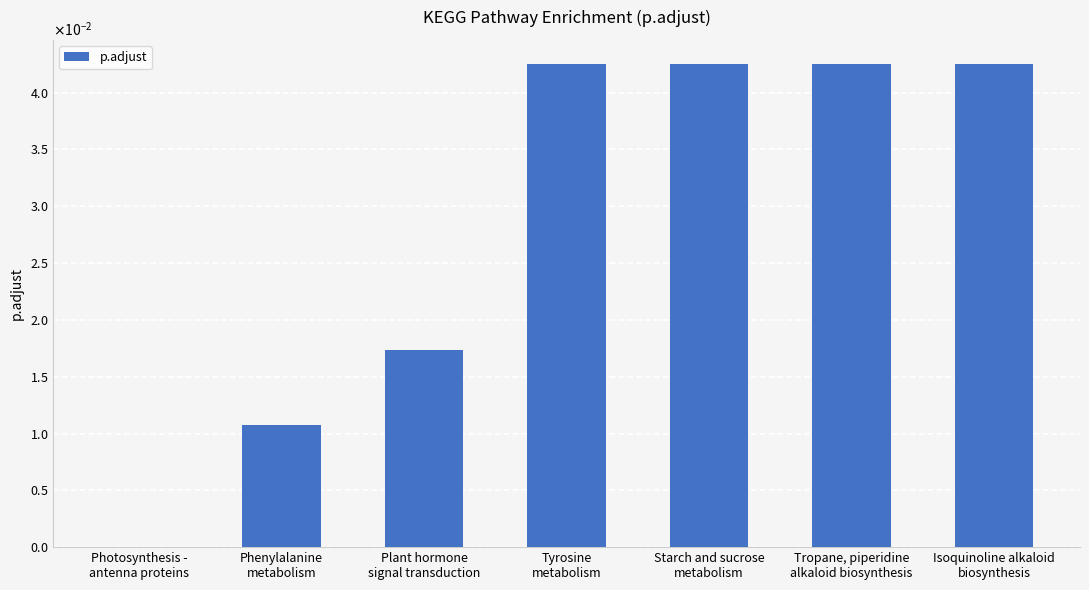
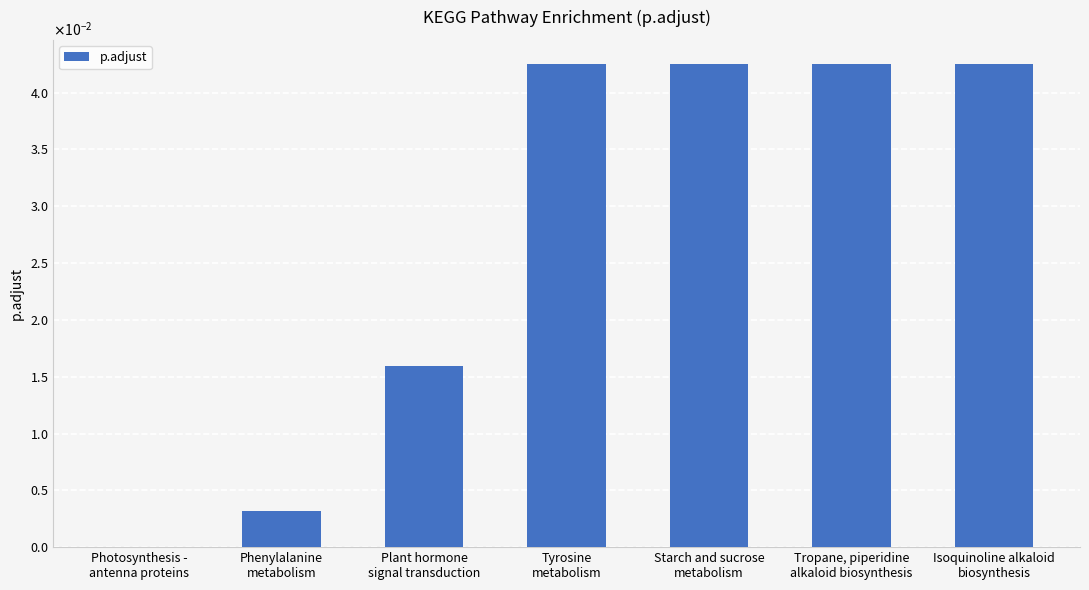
  {
-   "Phenylalanine metabolism": 0.0107,
-   "Plant hormone signal transduction": 0.0173,
+   "Phenylalanine metabolism": 0.0032,
+   "Plant hormone signal transduction": 0.0160,
    "Tyrosine metabolism": 0.0425,
    "Starch and sucrose metabolism": 0.0425,
    "Tropane, piperidine alkaloid biosynthesis": 0.0425,
    "Isoquinoline alkaloid biosynthesis": 0.0425
  }
